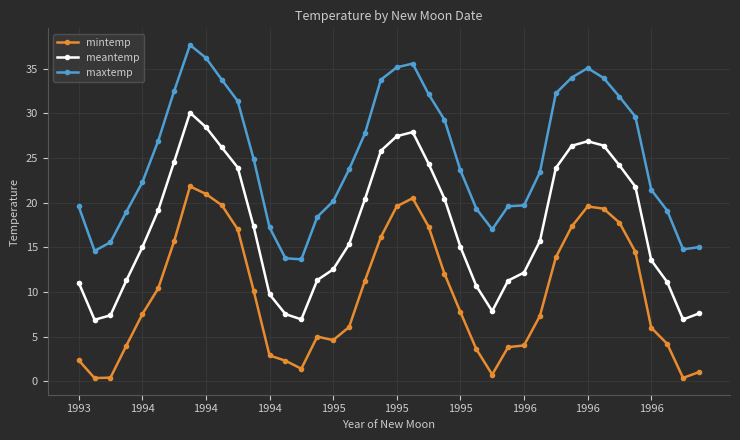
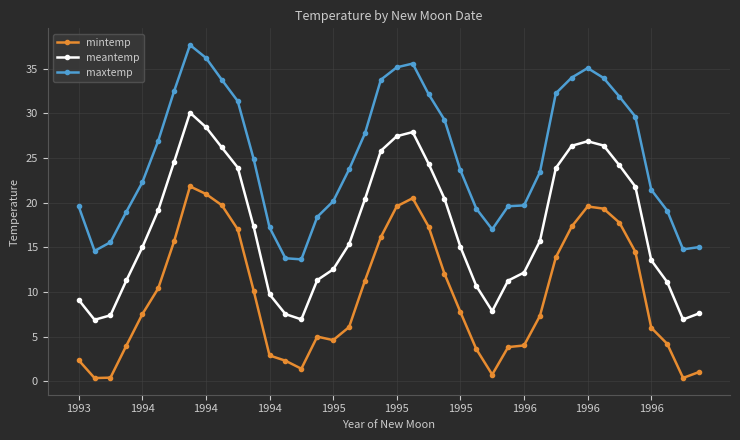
  {
    "mintemp": {
      "1993": 2
    },
    "meantemp": {
-     "1993": 11
+     "1993": 9
    },
    "maxtemp": {
      "1993": 20
    }
  }
